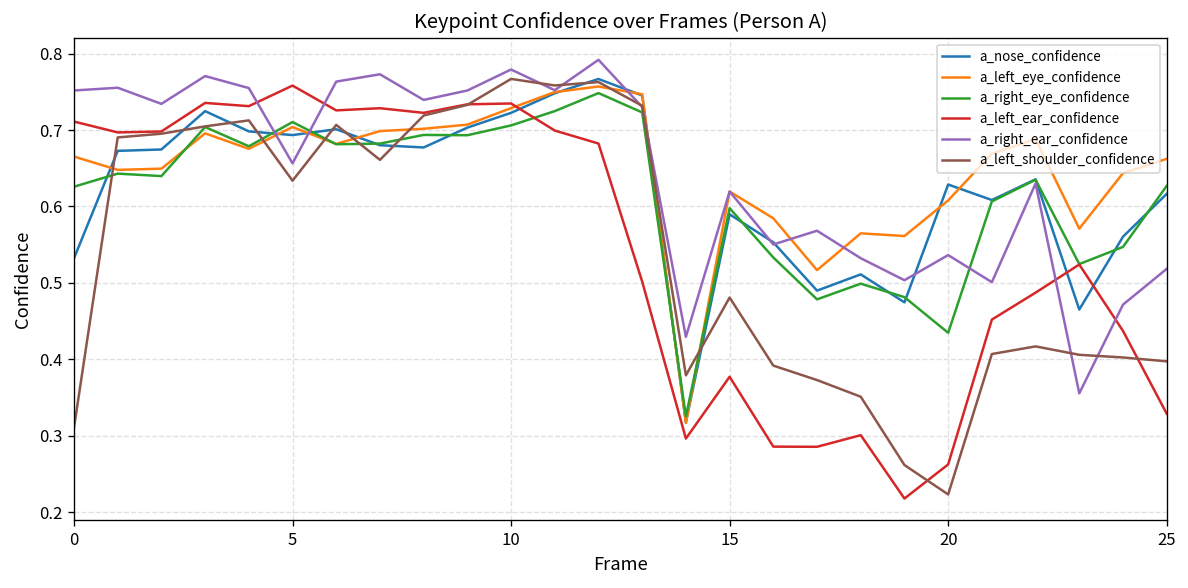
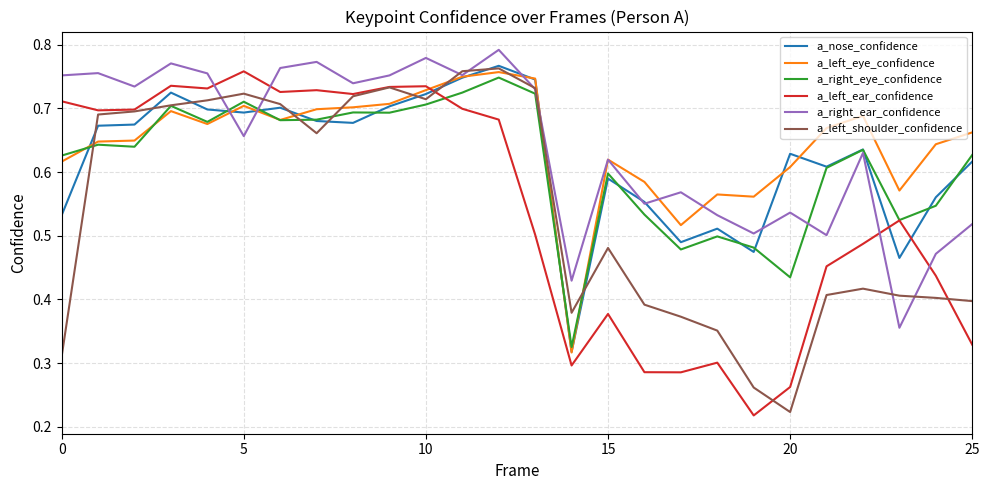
  {
    "a_nose_confidence": {
      "0": 0.53,
      "5": 0.69,
      "10": 0.72,
      "15": 0.59,
      "20": 0.63,
      "25": 0.62
    },
    "a_left_eye_confidence": {
-     "0": 0.67,
+     "0": 0.62,
      "5": 0.70,
      "10": 0.73,
      "20": 0.61,
      "25": 0.66
    },
    "a_right_eye_confidence": {
      "0": 0.63,
      "5": 0.71,
      "10": 0.71,
      "15": 0.60,
      "20": 0.43,
      "25": 0.63
    },
    "a_left_ear_confidence": {
      "0": 0.71,
      "5": 0.76,
      "10": 0.73,
      "15": 0.38,
      "20": 0.26,
      "25": 0.33
    },
    "a_right_ear_confidence": {
      "0": 0.75,
      "5": 0.66,
      "10": 0.78,
      "20": 0.54,
      "25": 0.52
    },
    "a_left_shoulder_confidence": {
      "0": 0.31,
-     "5": 0.63,
-     "10": 0.77,
+     "5": 0.72,
+     "10": 0.71,
      "15": 0.48,
      "20": 0.22,
      "25": 0.40
    }
  }
